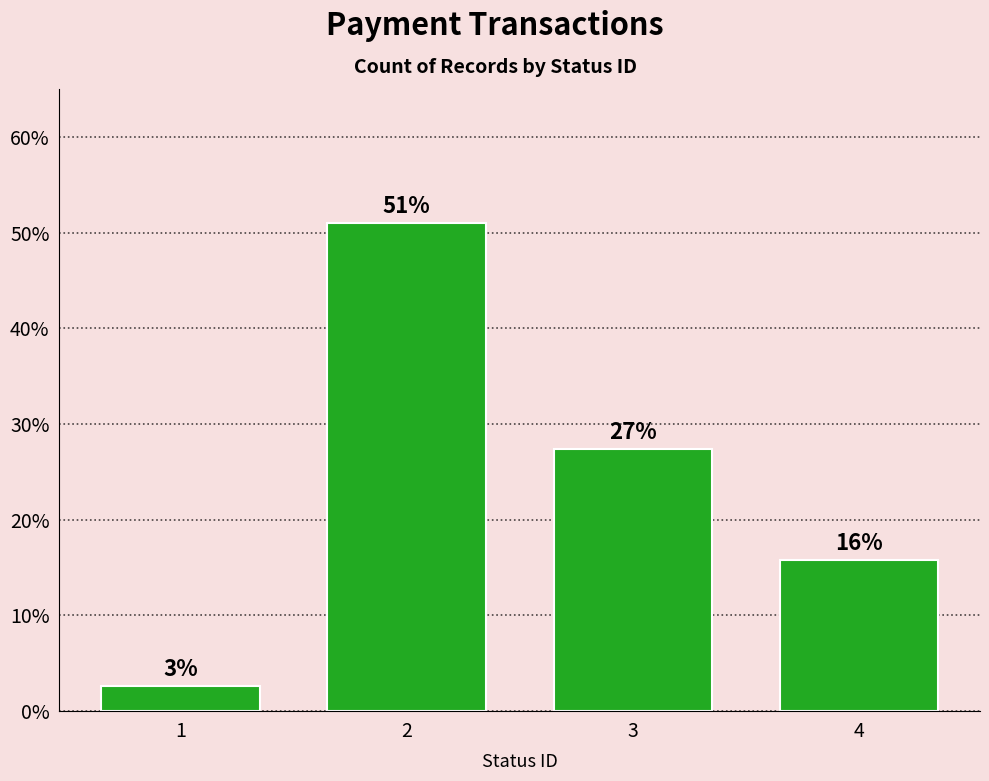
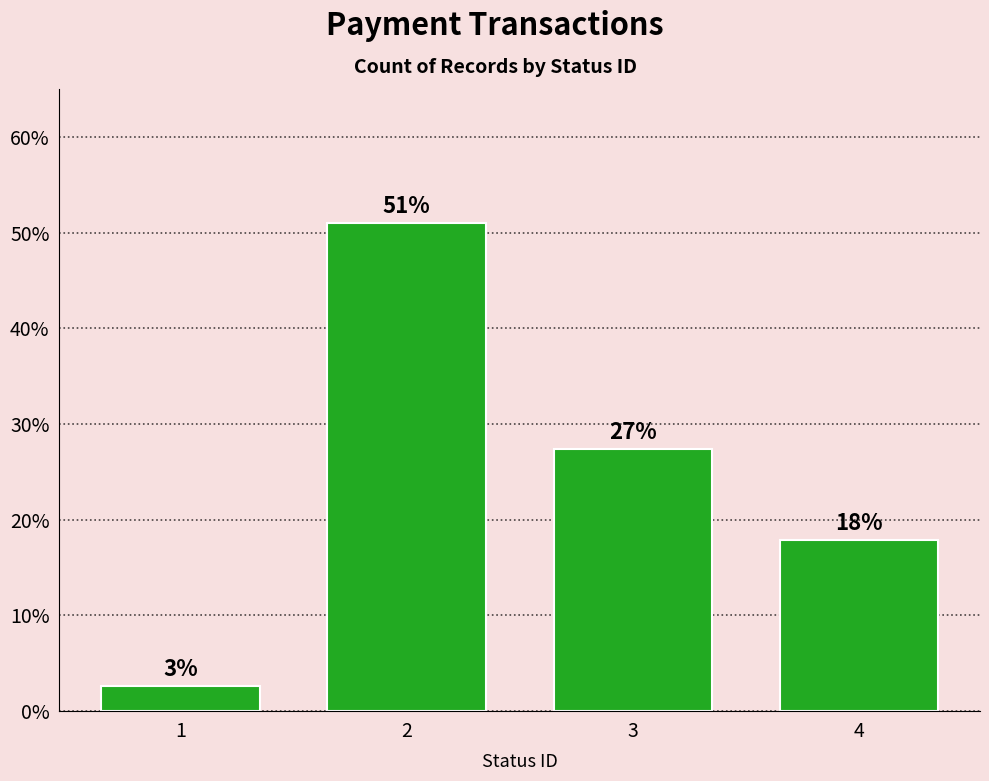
  {
    "1": "3%",
    "2": "51%",
    "3": "27%",
-   "4": "16%"
+   "4": "18%"
  }
